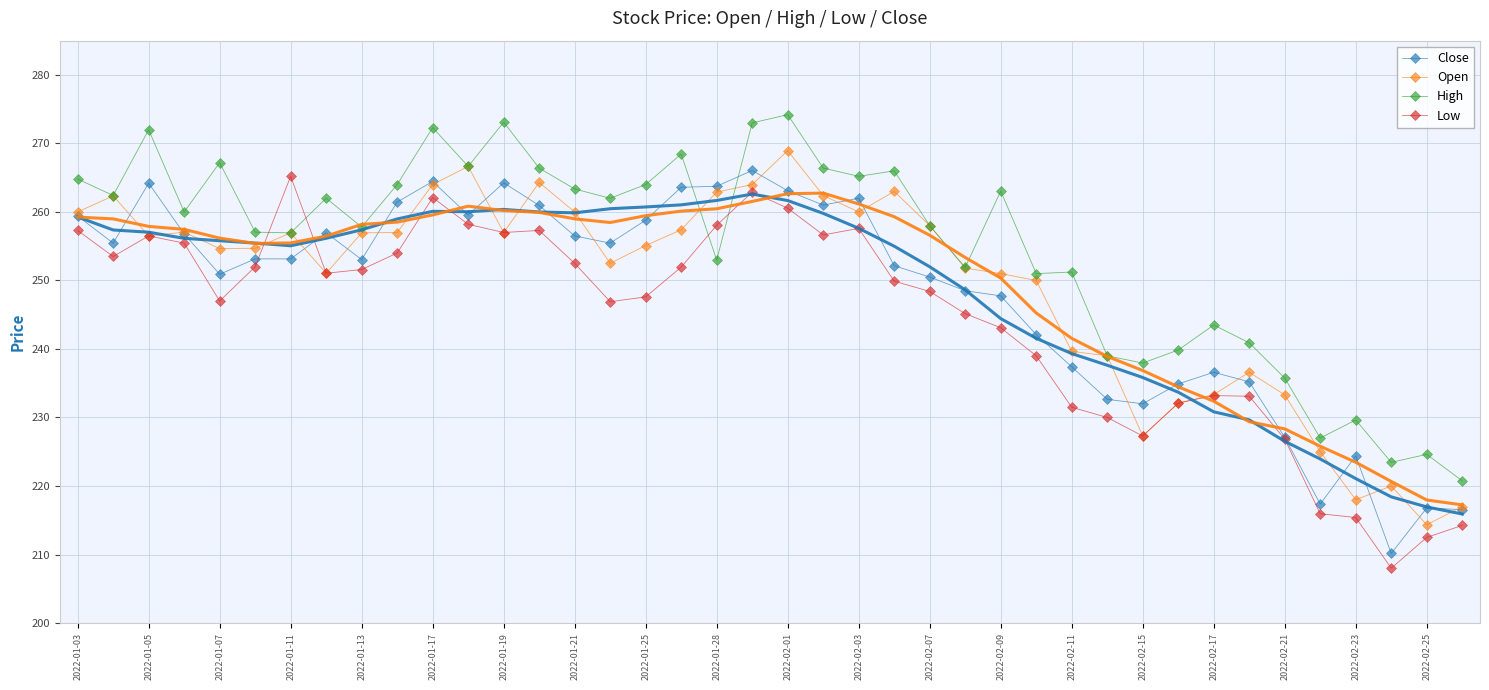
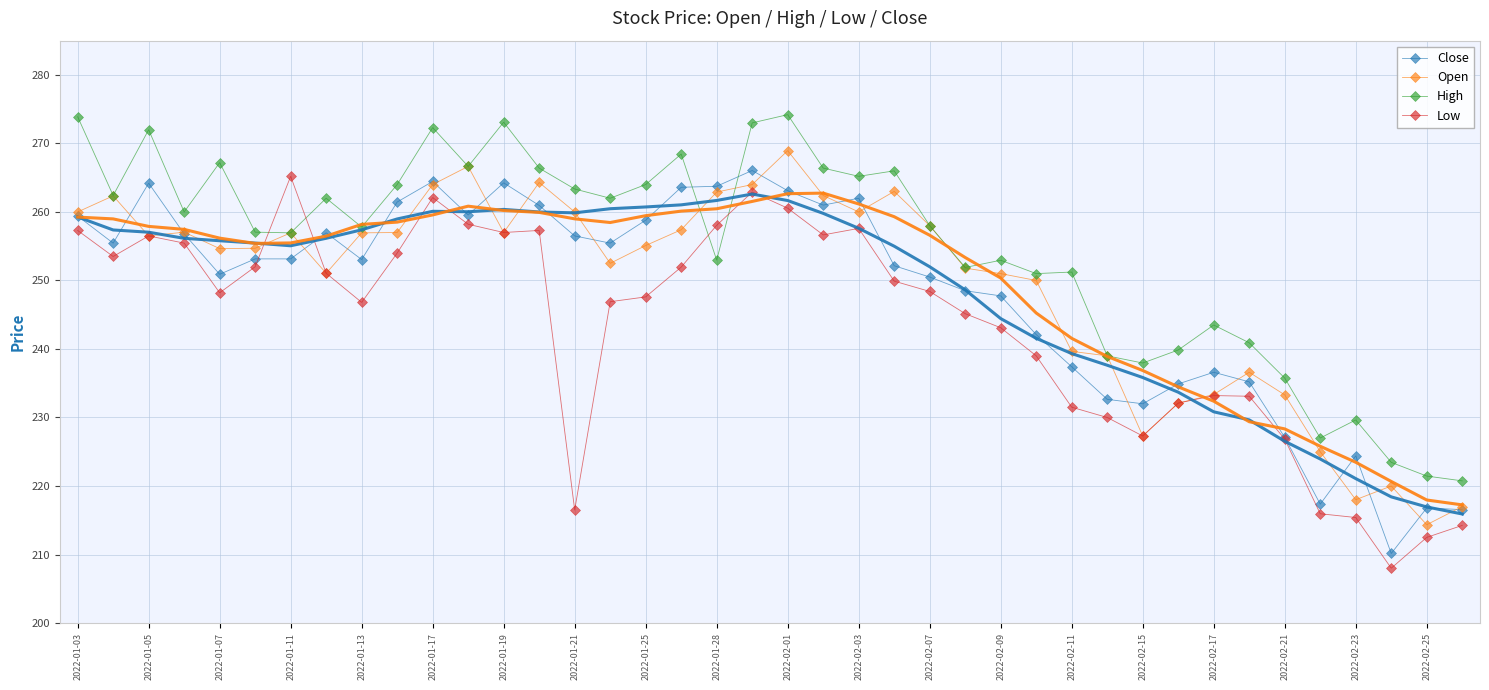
  {
    "High": {
-     "2022-01-03": 265,
+     "2022-01-03": 274,
      "2022-01-05": 272,
      "2022-01-07": 267,
      "2022-01-13": 258,
      "2022-01-17": 272,
      "2022-01-19": 273,
      "2022-01-21": 263,
      "2022-01-25": 264,
      "2022-01-28": 253,
      "2022-02-01": 274,
      "2022-02-03": 265,
-     "2022-02-09": 263,
+     "2022-02-09": 253,
      "2022-02-11": 251,
      "2022-02-15": 238,
      "2022-02-17": 244,
      "2022-02-21": 236,
      "2022-02-23": 230,
-     "2022-02-25": 225
+     "2022-02-25": 221
    },
    "Low": {
      "2022-01-03": 257,
-     "2022-01-07": 247,
+     "2022-01-07": 248,
      "2022-01-11": 265,
-     "2022-01-13": 252,
+     "2022-01-13": 247,
      "2022-01-17": 262,
-     "2022-01-21": 253,
+     "2022-01-21": 217,
      "2022-01-25": 248,
      "2022-01-28": 258,
      "2022-02-01": 261,
      "2022-02-07": 248,
      "2022-02-09": 243,
      "2022-02-11": 232,
      "2022-02-23": 215,
      "2022-02-25": 213
    }
  }
